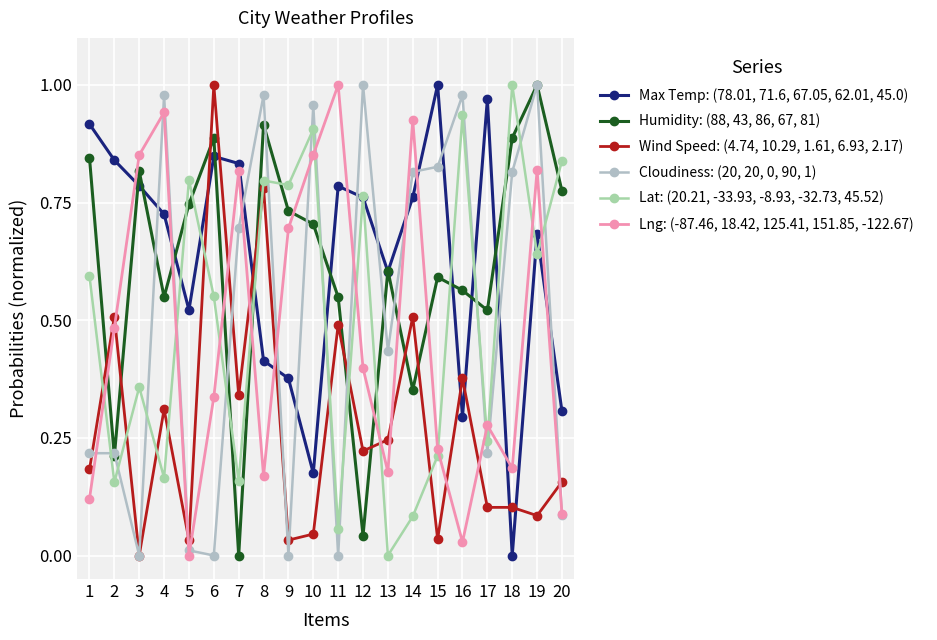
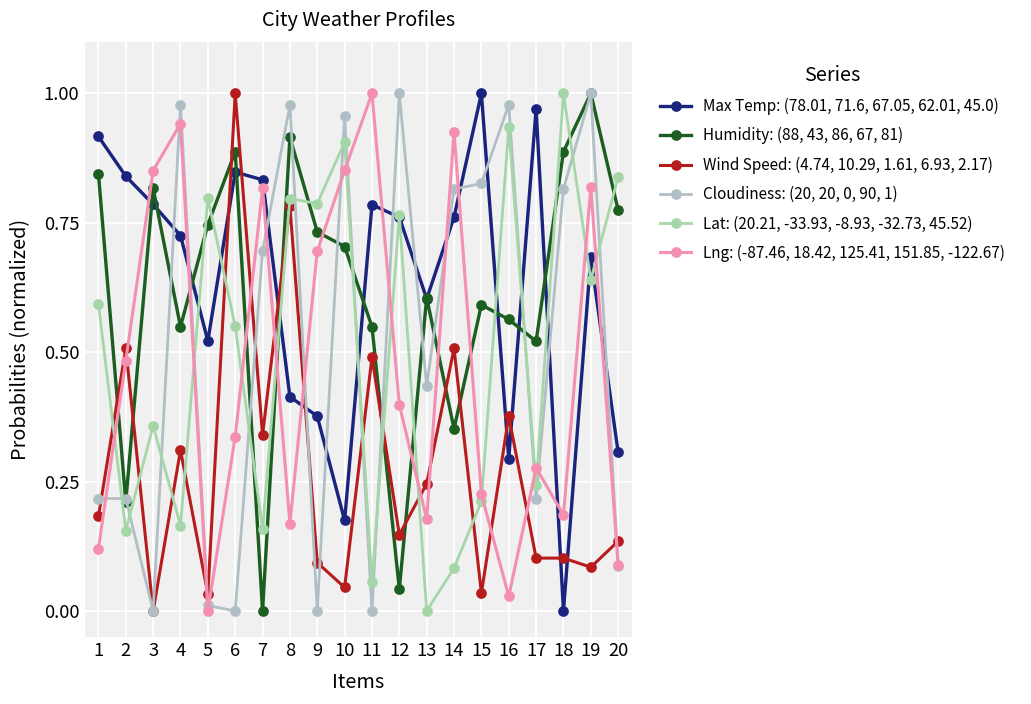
  {
    "Max Temp: (78.01, 71.6, 67.05, 62.01, 45.0)": {
      "1": 0.92,
      "2": 0.84,
      "3": 0.79,
      "4": 0.73,
      "5": 0.52,
      "6": 0.85,
      "7": 0.83,
      "8": 0.41,
      "9": 0.38,
      "10": 0.17,
      "11": 0.78,
      "14": 0.76,
      "15": 1.00,
      "16": 0.29,
      "17": 0.97,
      "18": 0.00,
      "19": 0.68,
      "20": 0.31
    },
    "Humidity: (88, 43, 86, 67, 81)": {
      "1": 0.85,
      "2": 0.21,
      "3": 0.82,
      "4": 0.55,
      "5": 0.75,
      "6": 0.89,
      "7": 0.00,
      "8": 0.92,
      "9": 0.73,
      "10": 0.70,
      "11": 0.55,
      "12": 0.04,
      "14": 0.35,
      "15": 0.59,
      "16": 0.56,
      "17": 0.52,
      "18": 0.89,
      "20": 0.77
    },
    "Wind Speed: (4.74, 10.29, 1.61, 6.93, 2.17)": {
      "1": 0.18,
      "2": 0.51,
      "4": 0.31,
      "5": 0.03,
      "6": 1.00,
      "7": 0.34,
      "8": 0.78,
-     "9": 0.03,
+     "9": 0.09,
      "10": 0.05,
      "11": 0.49,
-     "12": 0.22,
+     "12": 0.15,
      "13": 0.25,
      "14": 0.51,
      "15": 0.03,
      "16": 0.38,
      "17": 0.10,
      "18": 0.10,
      "19": 0.08,
-     "20": 0.16
+     "20": 0.14
    },
    "Lng: (-87.46, 18.42, 125.41, 151.85, -122.67)": {
      "1": 0.12,
      "2": 0.48,
      "3": 0.85,
      "4": 0.94,
      "5": 0.00,
      "6": 0.34,
      "7": 0.82,
      "8": 0.17,
      "9": 0.70,
      "10": 0.85,
      "11": 1.00,
      "12": 0.40,
      "13": 0.18,
      "14": 0.93,
      "15": 0.23,
      "16": 0.03,
      "17": 0.28,
      "18": 0.19,
      "19": 0.82
    }
  }
